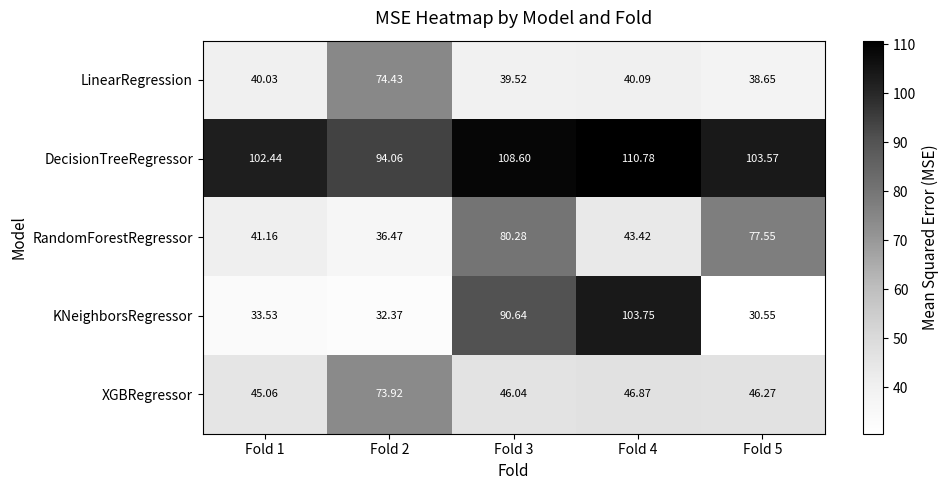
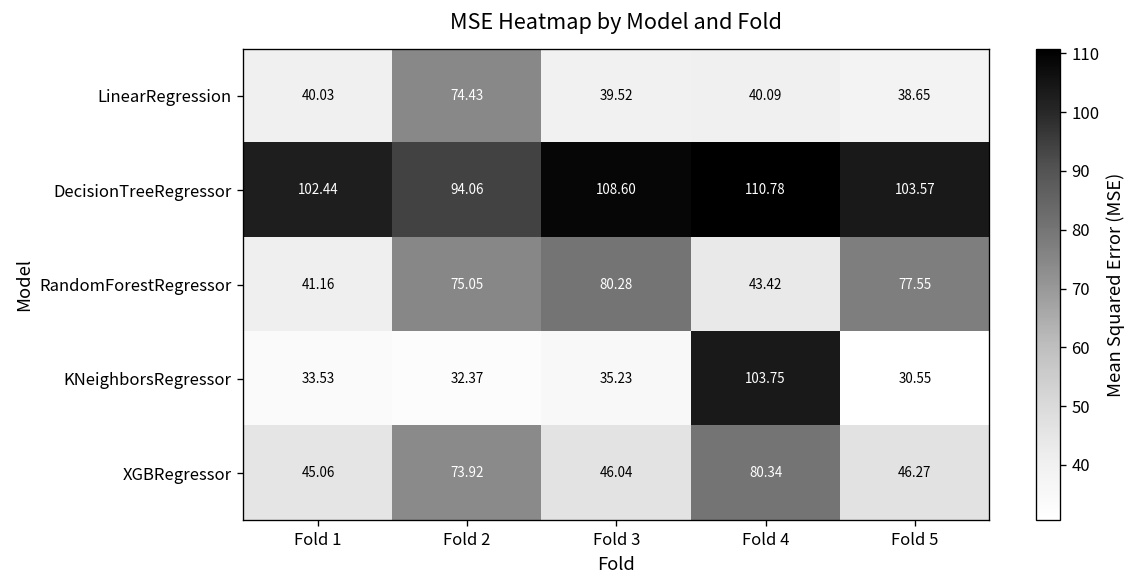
  {
    "LinearRegression": {
      "Fold 1": 40.03,
      "Fold 2": 74.43,
      "Fold 3": 39.52,
      "Fold 4": 40.09,
      "Fold 5": 38.65
    },
    "DecisionTreeRegressor": {
      "Fold 1": 102.44,
      "Fold 2": 94.06,
      "Fold 3": 108.60,
      "Fold 4": 110.78,
      "Fold 5": 103.57
    },
    "RandomForestRegressor": {
      "Fold 1": 41.16,
-     "Fold 2": 36.47,
+     "Fold 2": 75.05,
      "Fold 3": 80.28,
      "Fold 4": 43.42,
      "Fold 5": 77.55
    },
    "KNeighborsRegressor": {
      "Fold 1": 33.53,
      "Fold 2": 32.37,
-     "Fold 3": 90.64,
+     "Fold 3": 35.23,
      "Fold 4": 103.75,
      "Fold 5": 30.55
    },
    "XGBRegressor": {
      "Fold 1": 45.06,
      "Fold 2": 73.92,
      "Fold 3": 46.04,
-     "Fold 4": 46.87,
+     "Fold 4": 80.34,
      "Fold 5": 46.27
    }
  }
